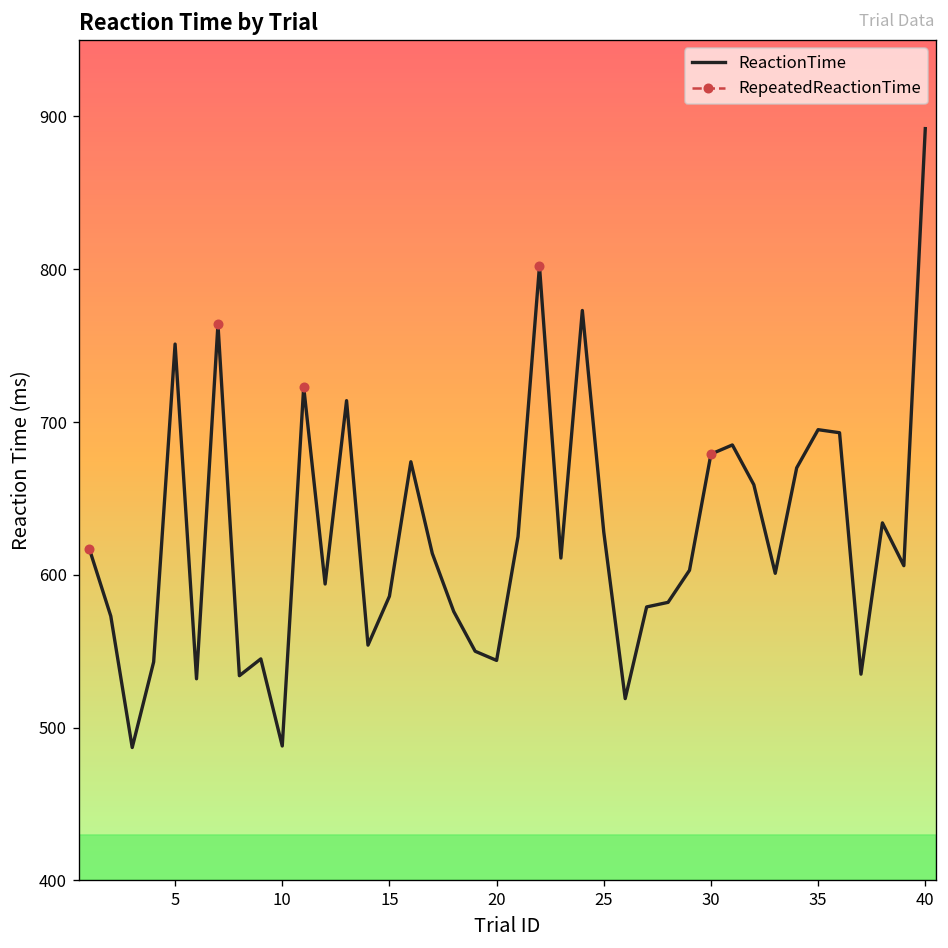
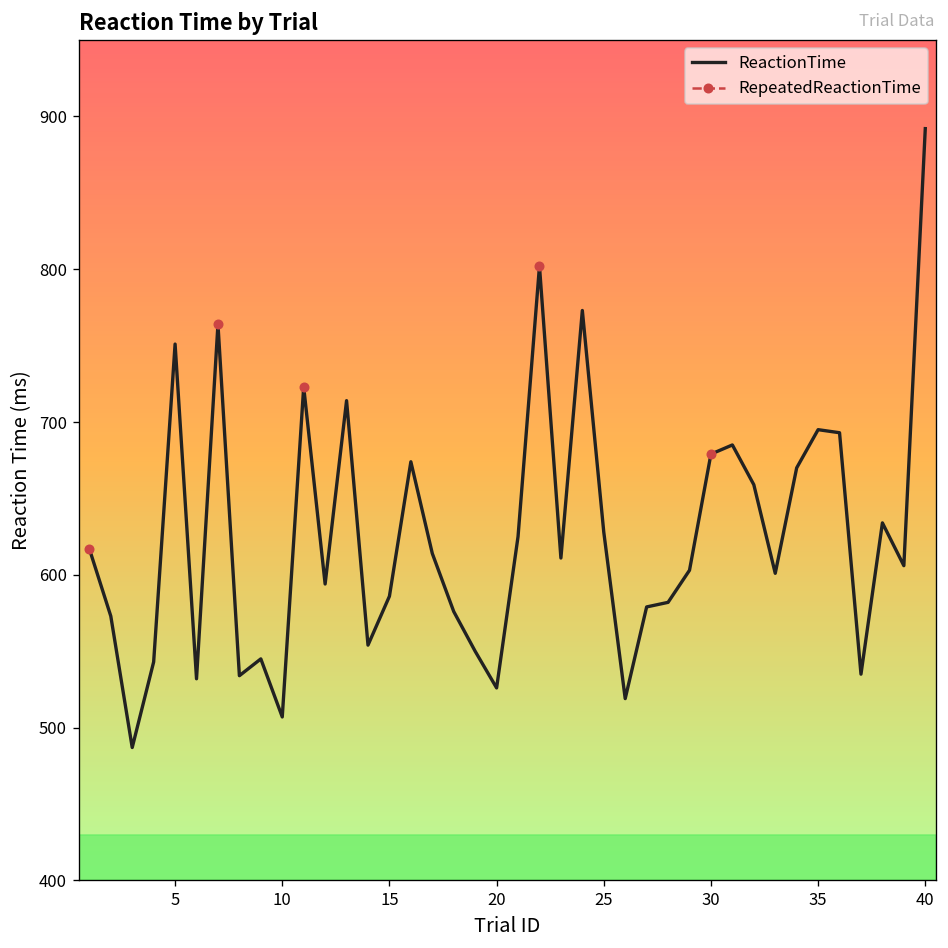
  {
    "ReactionTime": {
      "5": 751,
-     "10": 488,
+     "10": 507,
      "15": 586,
-     "20": 544,
+     "20": 526,
      "25": 628,
      "35": 695,
      "40": 892
    }
  }
